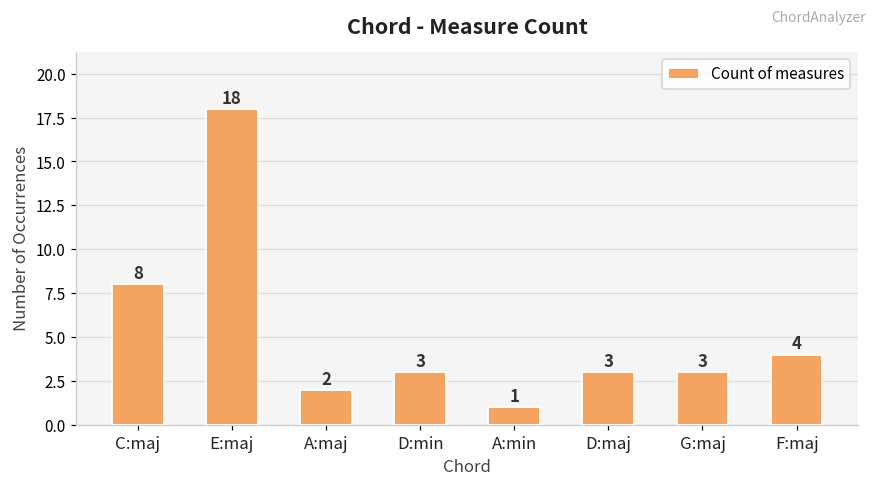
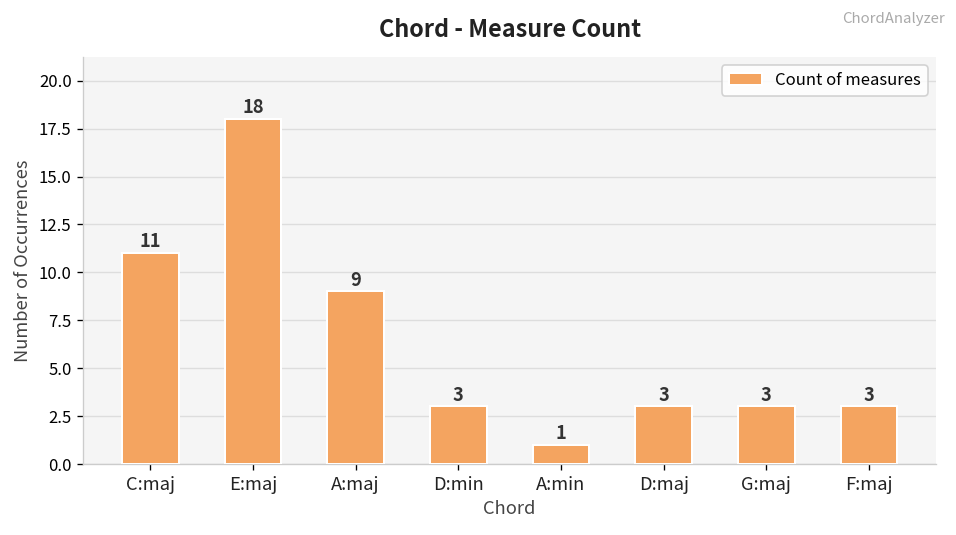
  {
-   "C:maj": 8,
+   "C:maj": 11,
    "E:maj": 18,
-   "A:maj": 2,
+   "A:maj": 9,
    "D:min": 3,
    "A:min": 1,
    "D:maj": 3,
    "G:maj": 3,
-   "F:maj": 4
+   "F:maj": 3
  }
